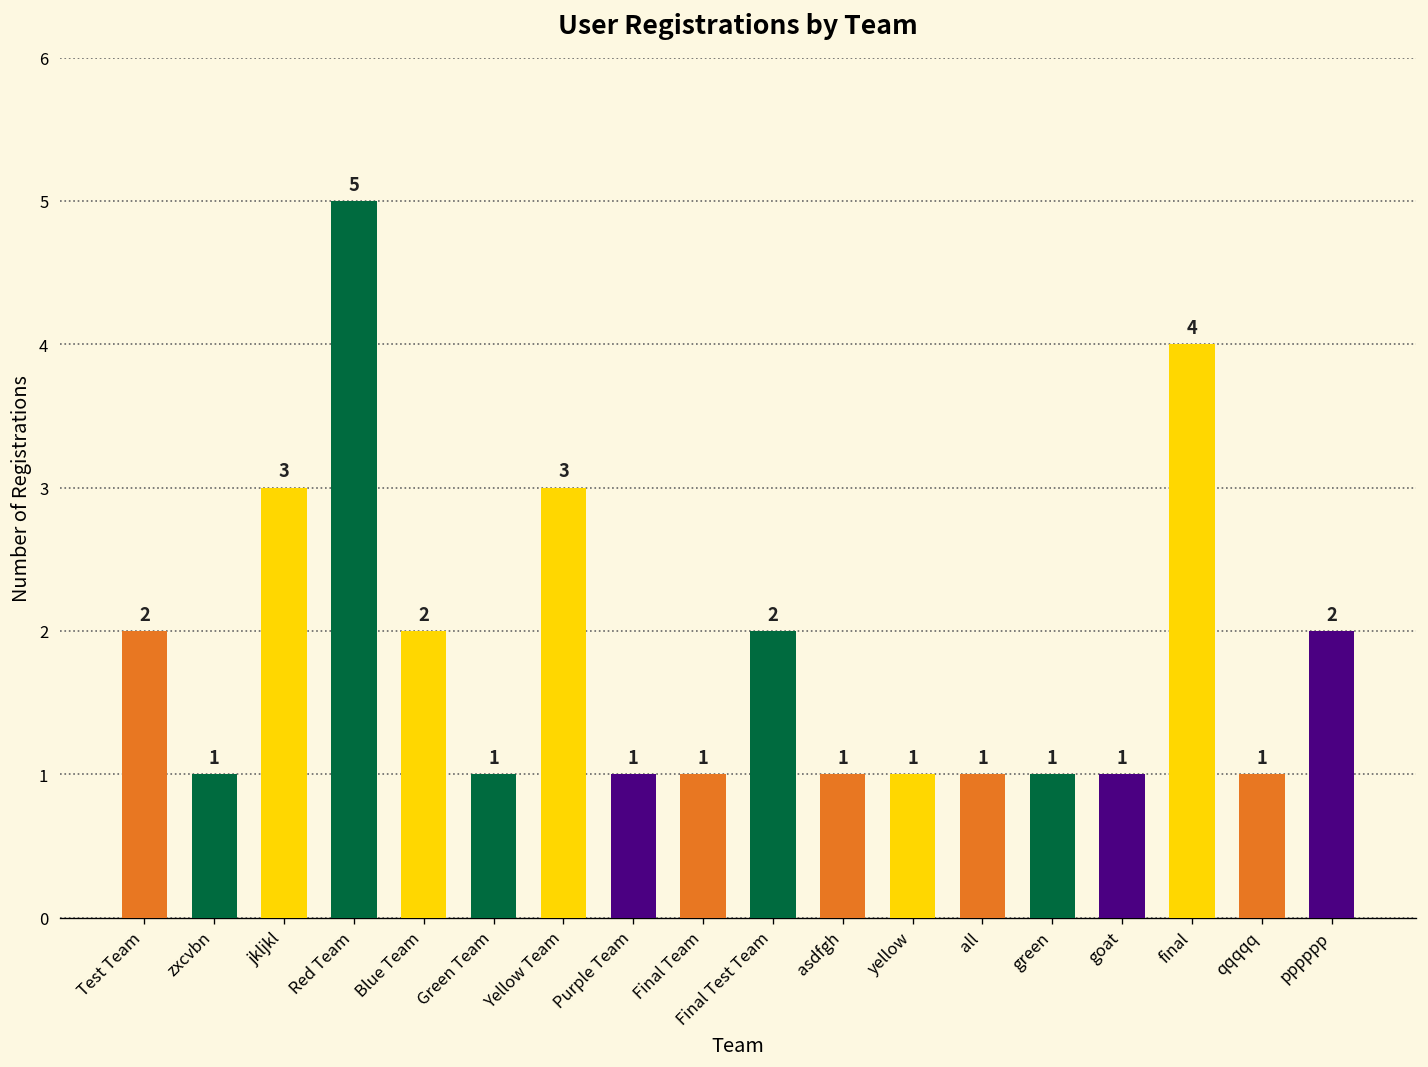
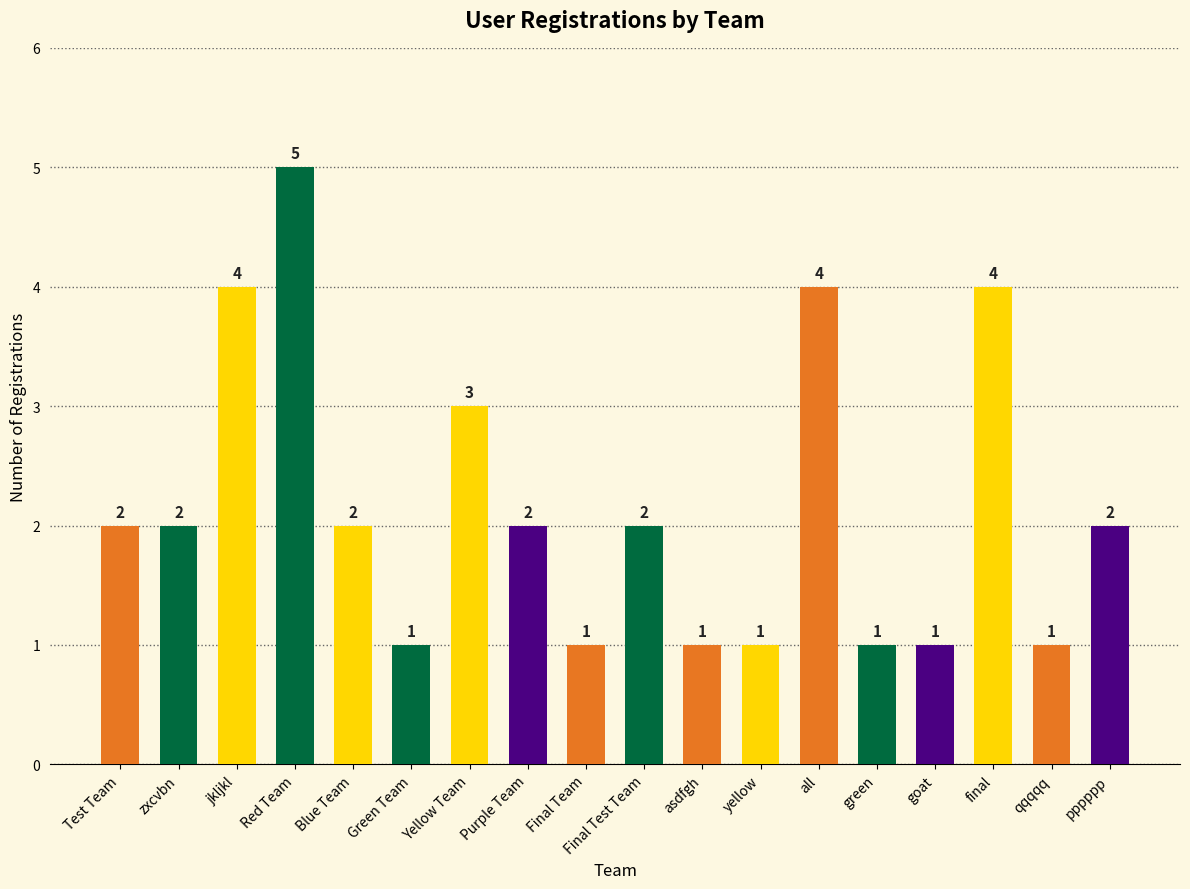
  {
    "Test Team": 2,
-   "zxcvbn": 1,
-   "jkljkl": 3,
+   "zxcvbn": 2,
+   "jkljkl": 4,
    "Red Team": 5,
    "Blue Team": 2,
    "Green Team": 1,
    "Yellow Team": 3,
-   "Purple Team": 1,
+   "Purple Team": 2,
    "Final Team": 1,
    "Final Test Team": 2,
    "asdfgh": 1,
    "yellow": 1,
-   "all": 1,
+   "all": 4,
    "green": 1,
    "goat": 1,
    "final": 4,
    "qqqqq": 1,
    "pppppp": 2
  }
